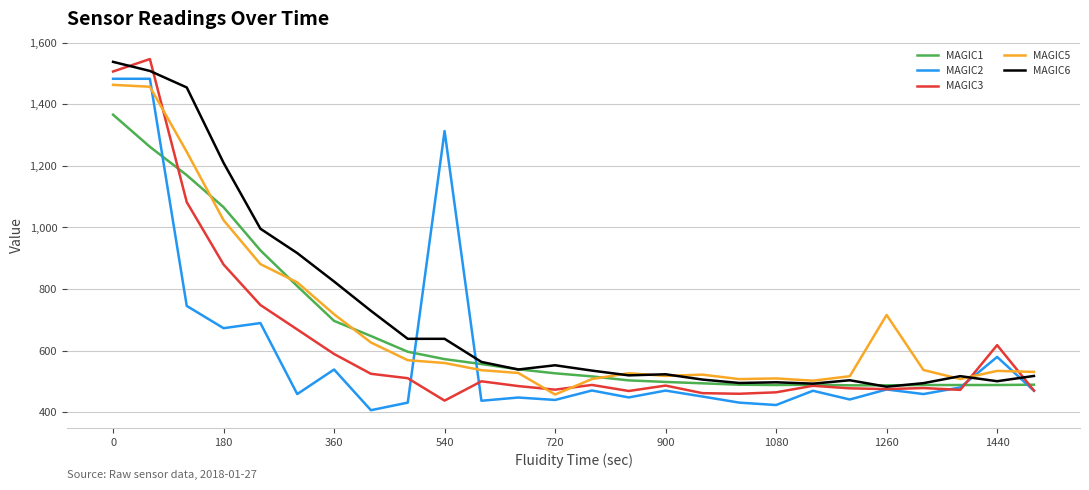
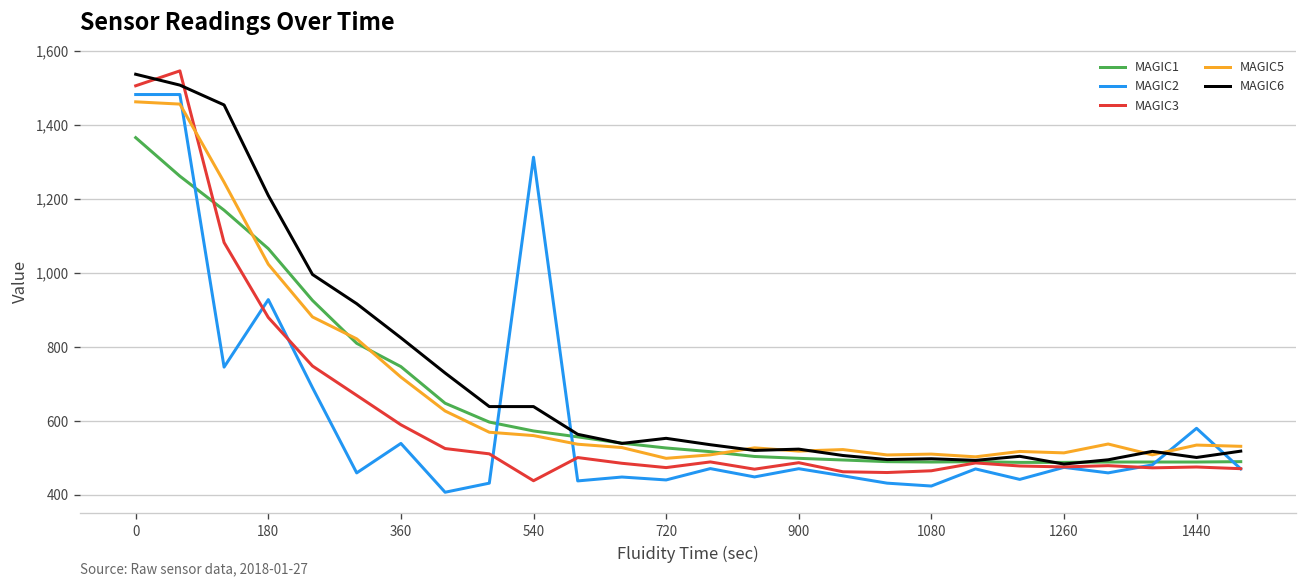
  {
    "MAGIC1": {
      "0": "1,370",
      "180": "1,070",
-     "360": "700",
+     "360": "750",
      "540": "570",
      "720": "530",
      "900": "500",
      "1080": "490",
      "1440": "490"
    },
    "MAGIC2": {
      "0": "1,480",
-     "180": "670",
+     "180": "930",
      "360": "540",
      "540": "1,310",
      "720": "440",
      "900": "470",
      "1080": "420",
      "1440": "580"
    },
    "MAGIC3": {
      "0": "1,510",
      "180": "880",
      "360": "590",
      "540": "440",
      "720": "470",
      "900": "490",
      "1080": "460",
-     "1440": "620"
+     "1440": "480"
    },
    "MAGIC5": {
      "0": "1,460",
      "180": "1,020",
      "360": "720",
      "540": "560",
-     "720": "460",
+     "720": "500",
      "1080": "510",
-     "1260": "720",
+     "1260": "510",
      "1440": "530"
    },
    "MAGIC6": {
      "0": "1,540",
      "180": "1,210",
      "360": "820",
      "540": "640",
      "720": "550",
      "1080": "500",
      "1440": "500"
    }
  }
